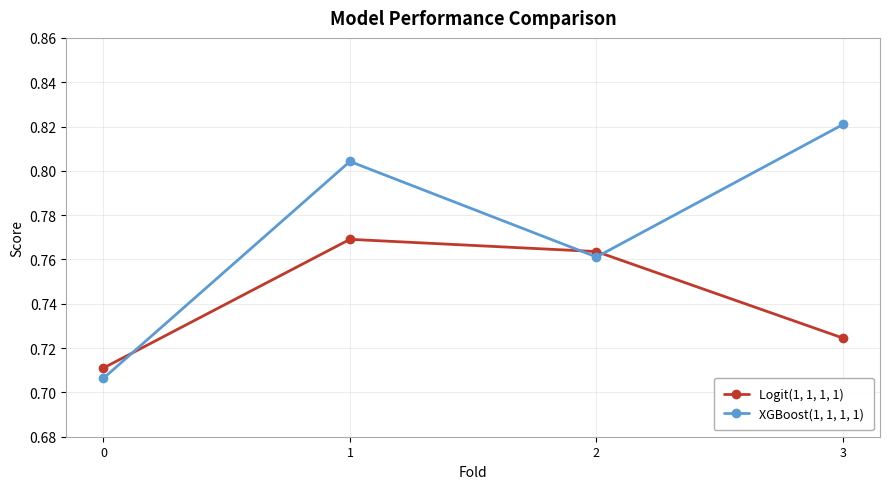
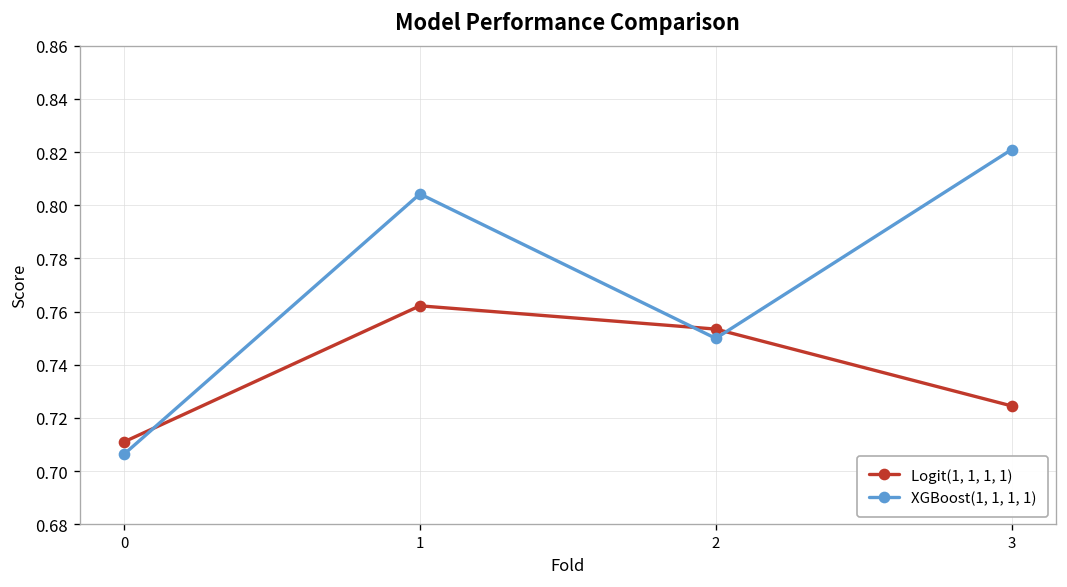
  {
    "Logit(1, 1, 1, 1)": {
      "0": 0.711,
-     "1": 0.769,
-     "2": 0.764,
+     "1": 0.762,
+     "2": 0.753,
      "3": 0.725
    },
    "XGBoost(1, 1, 1, 1)": {
      "0": 0.706,
      "1": 0.804,
-     "2": 0.761,
+     "2": 0.750,
      "3": 0.821
    }
  }
